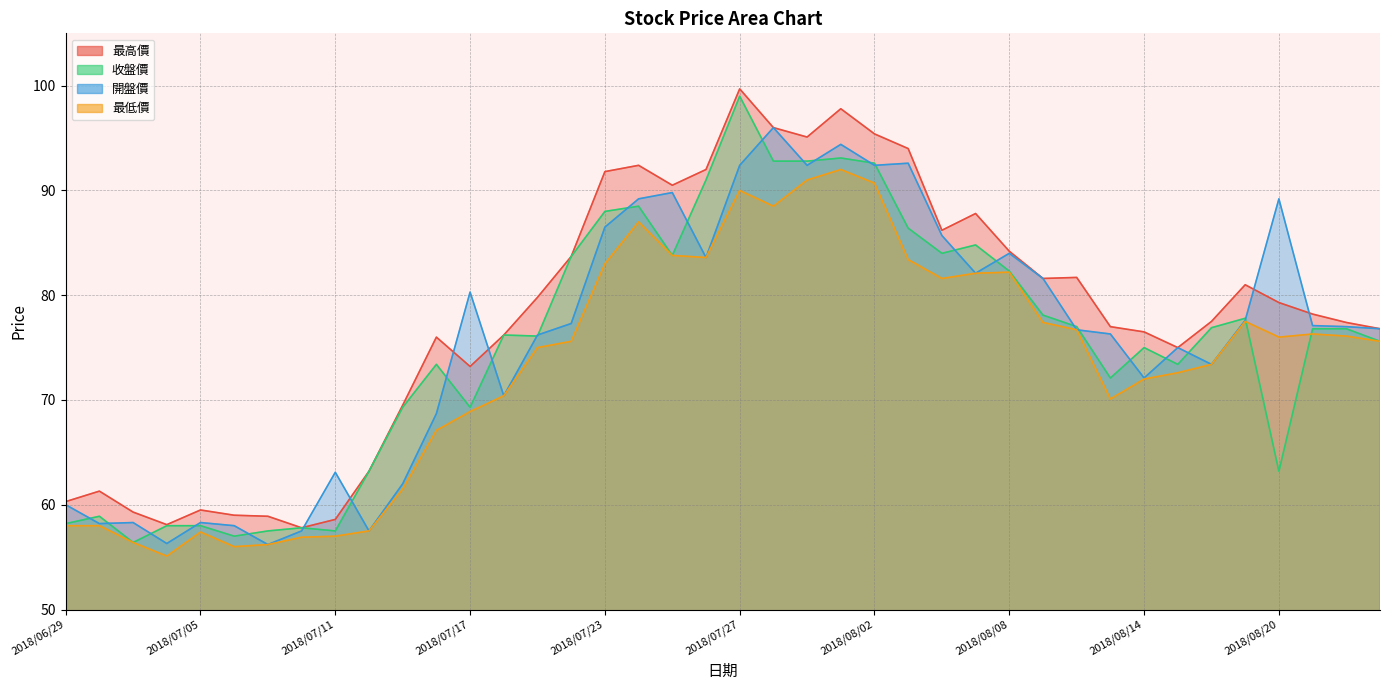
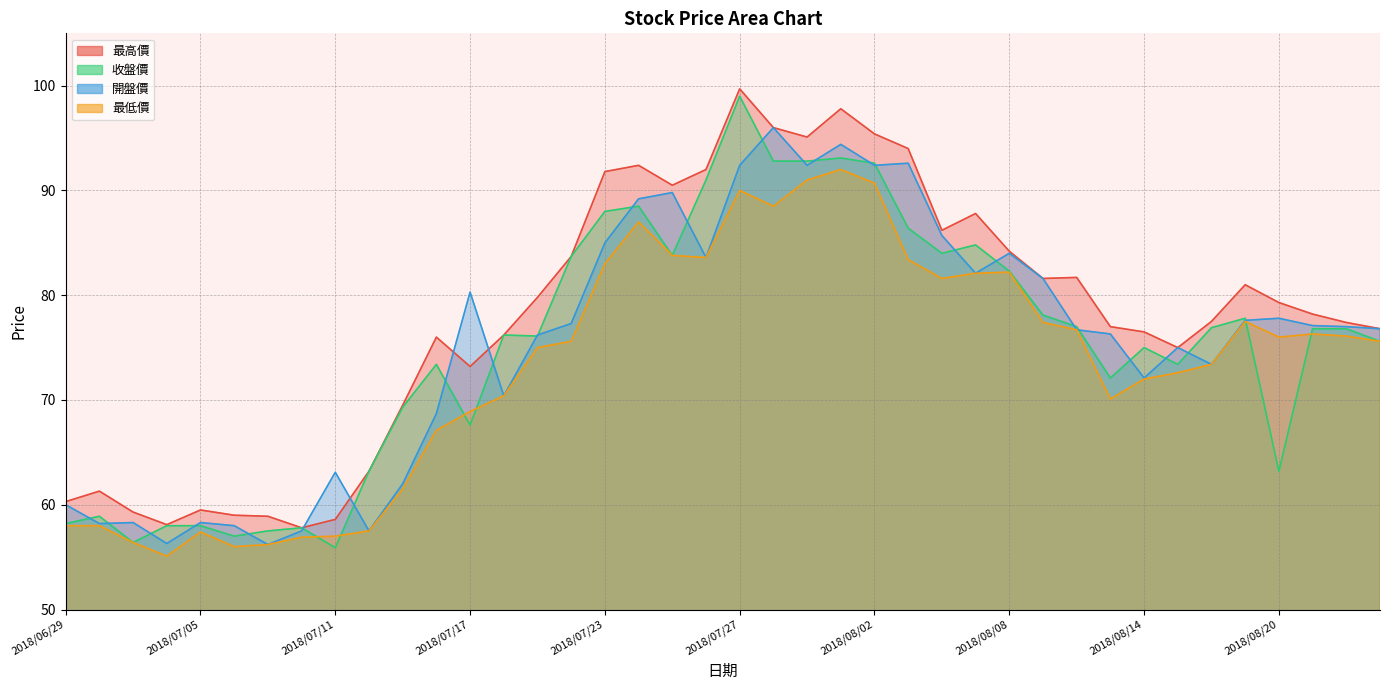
  {
    "收盤價": {
      "2018/07/05": 58.0,
-     "2018/07/11": 57.5,
-     "2018/07/17": 69.3,
+     "2018/07/11": 55.9,
+     "2018/07/17": 67.6,
      "2018/07/23": 88.0,
      "2018/07/27": 99.0,
      "2018/08/14": 75.0,
      "2018/08/20": 63.2
    },
    "開盤價": {
      "2018/06/29": 60.0,
      "2018/07/05": 58.3,
      "2018/07/11": 63.1,
      "2018/07/17": 80.3,
-     "2018/07/23": 86.5,
+     "2018/07/23": 85.0,
      "2018/07/27": 92.4,
-     "2018/08/20": 89.2
+     "2018/08/20": 77.8
    }
  }
